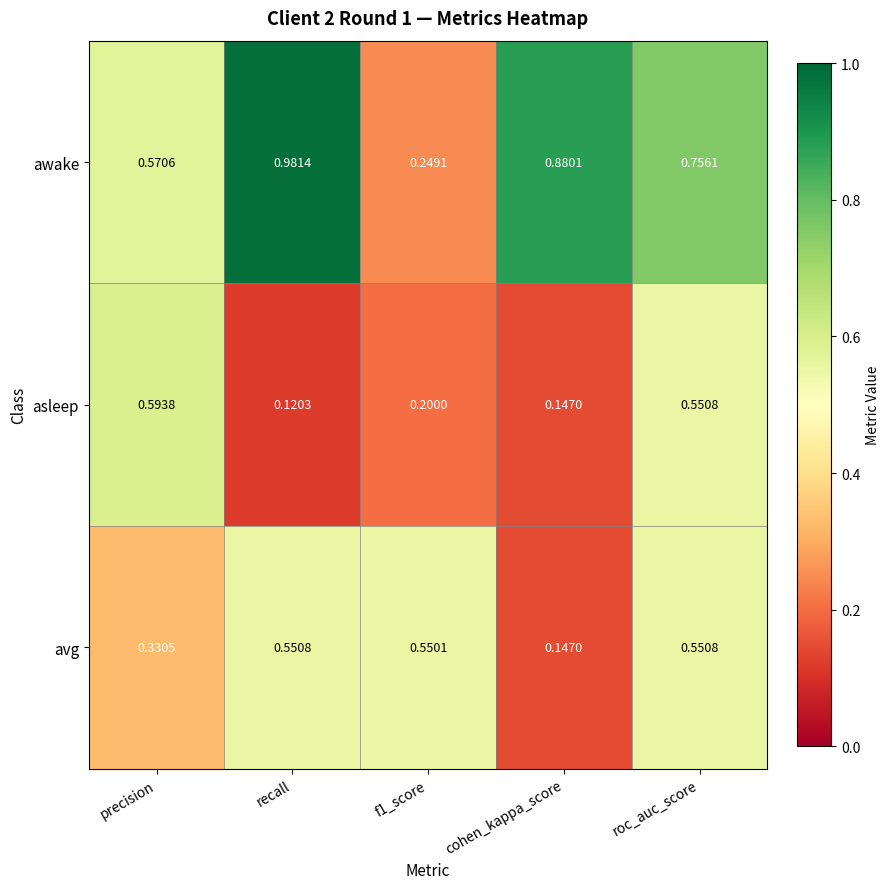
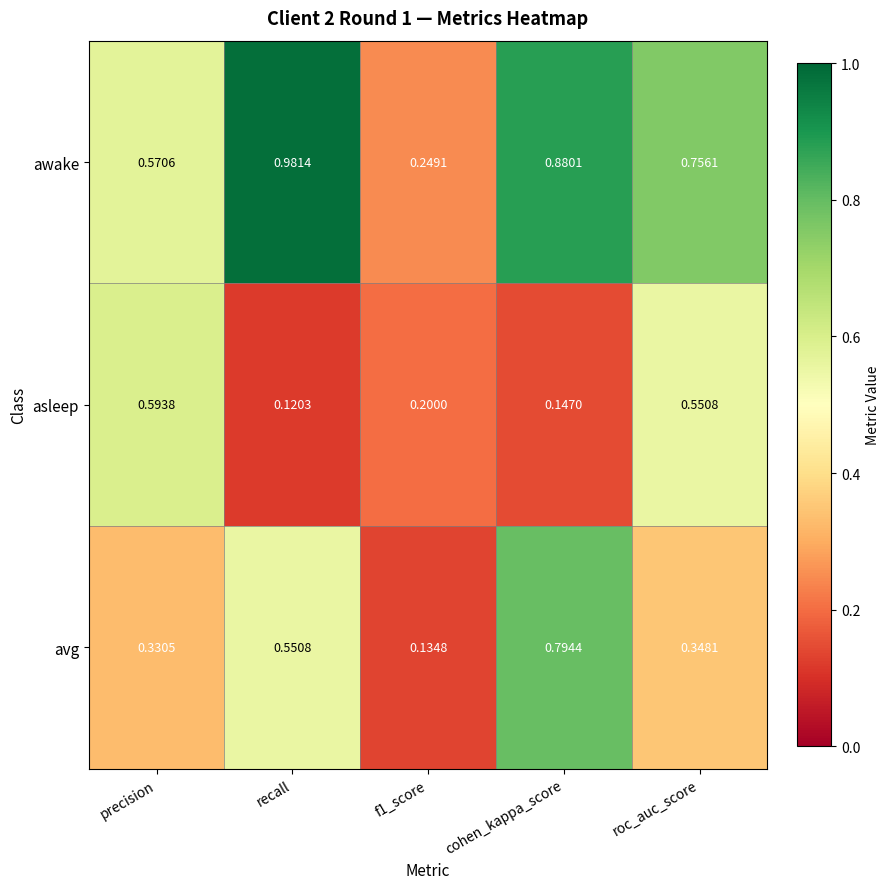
  {
    "awake": {
      "precision": 0.5706,
      "recall": 0.9814,
      "f1_score": 0.2491,
      "cohen_kappa_score": 0.8801,
      "roc_auc_score": 0.7561
    },
    "asleep": {
      "precision": 0.5938,
      "recall": 0.1203,
      "f1_score": 0.2000,
      "cohen_kappa_score": 0.1470,
      "roc_auc_score": 0.5508
    },
    "avg": {
      "precision": 0.3305,
      "recall": 0.5508,
-     "f1_score": 0.5501,
-     "cohen_kappa_score": 0.1470,
-     "roc_auc_score": 0.5508
+     "f1_score": 0.1348,
+     "cohen_kappa_score": 0.7944,
+     "roc_auc_score": 0.3481
    }
  }
